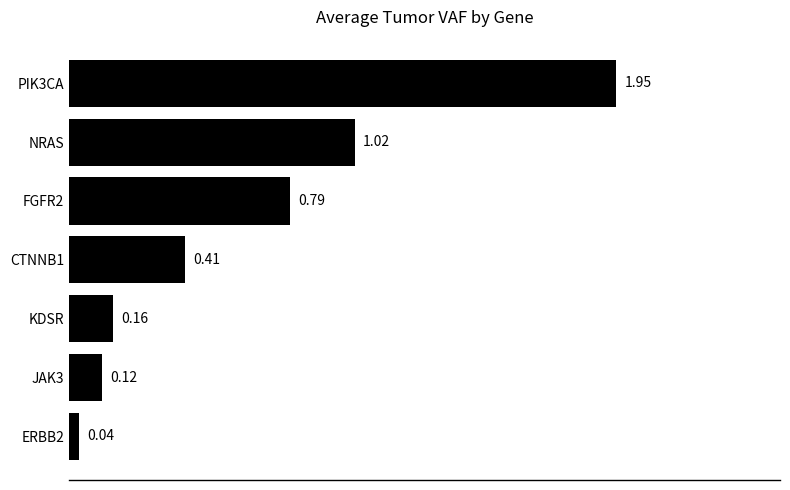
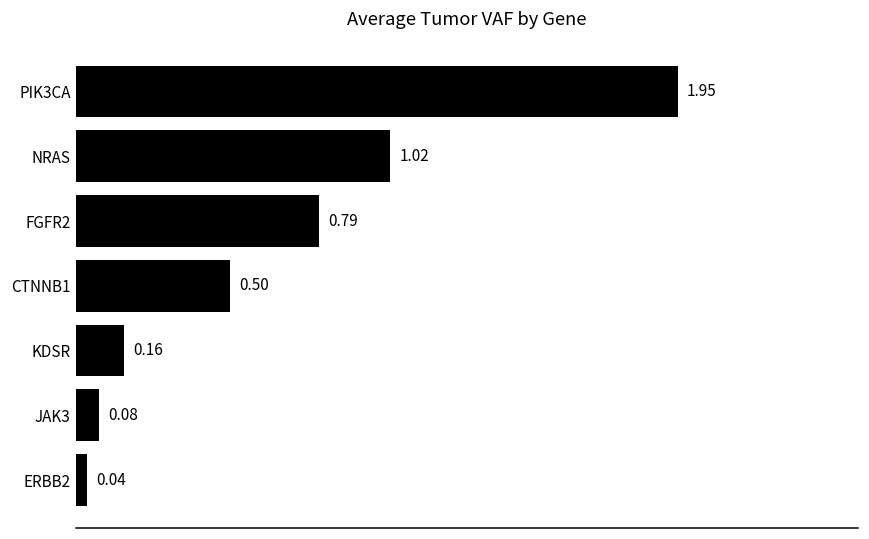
  {
    "PIK3CA": 1.95,
    "NRAS": 1.02,
    "FGFR2": 0.79,
-   "CTNNB1": 0.41,
+   "CTNNB1": 0.50,
    "KDSR": 0.16,
-   "JAK3": 0.12,
+   "JAK3": 0.08,
    "ERBB2": 0.04
  }
